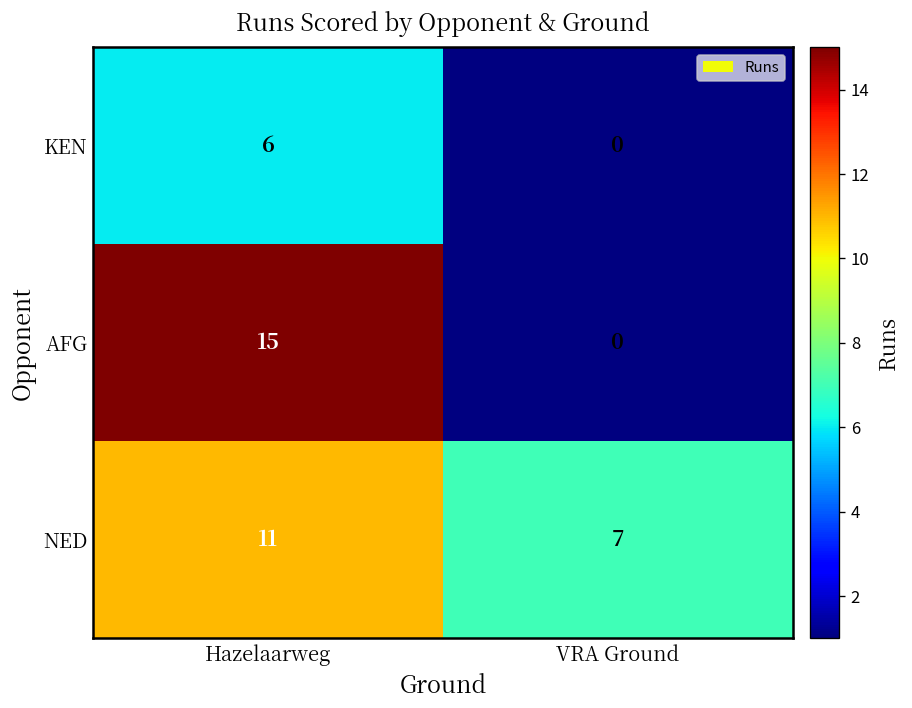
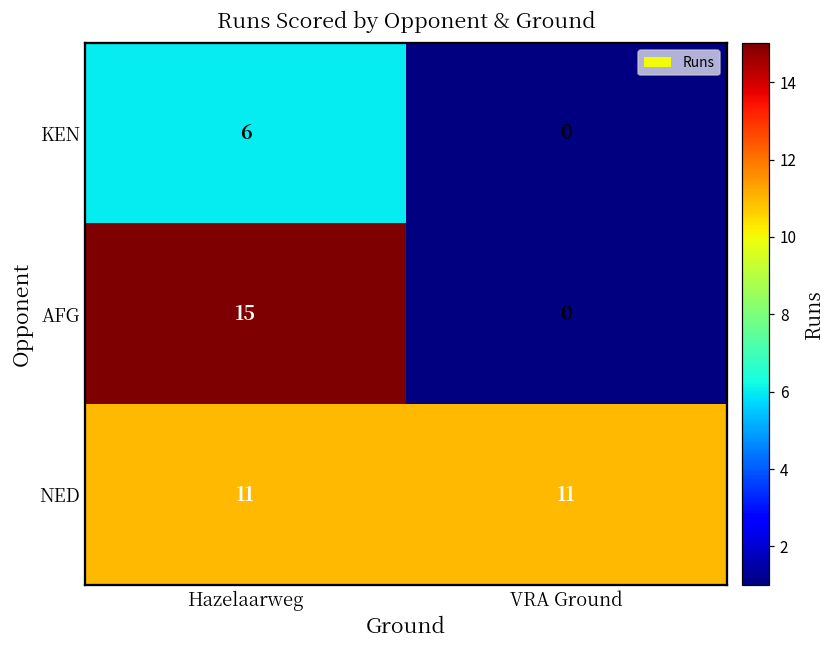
  {
    "KEN": {
      "Hazelaarweg": 6
    },
    "AFG": {
      "Hazelaarweg": 15
    },
    "NED": {
      "Hazelaarweg": 11,
-     "VRA Ground": 7
+     "VRA Ground": 11
    }
  }
